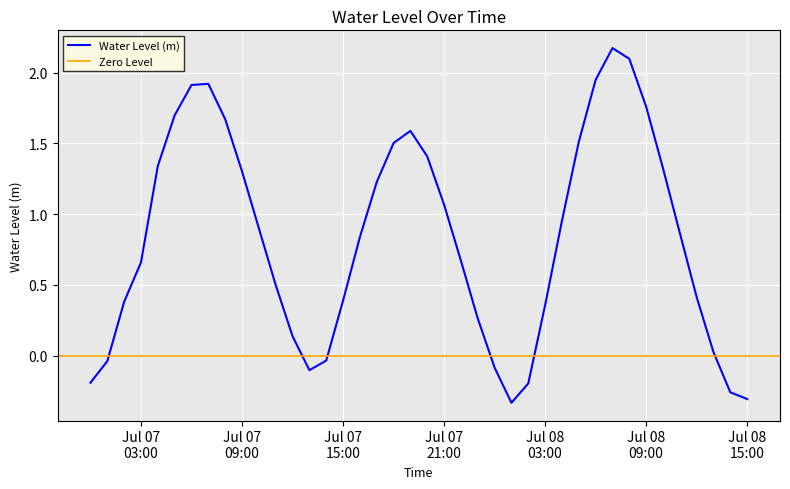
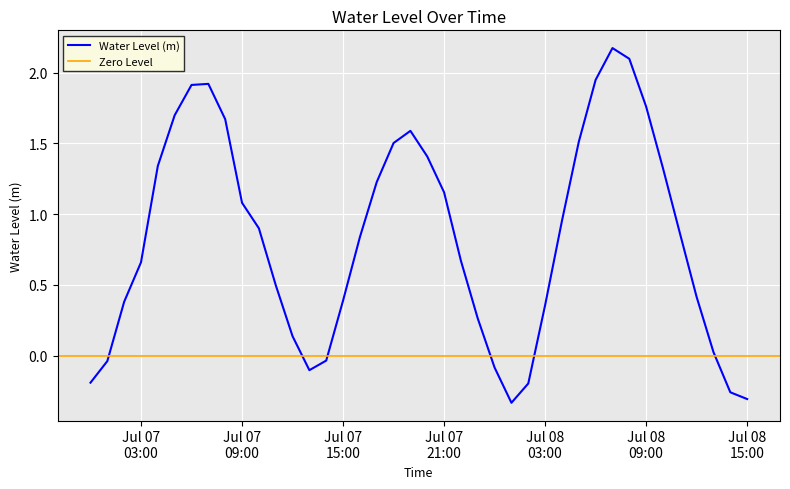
  {
    "Jul 07 03:00": 0.66,
-   "Jul 07 09:00": 1.30,
+   "Jul 07 09:00": 1.08,
    "Jul 07 15:00": 0.39,
-   "Jul 07 21:00": 1.07,
+   "Jul 07 21:00": 1.15,
    "Jul 08 03:00": 0.36,
    "Jul 08 09:00": 1.76,
    "Jul 08 15:00": -0.31
  }
